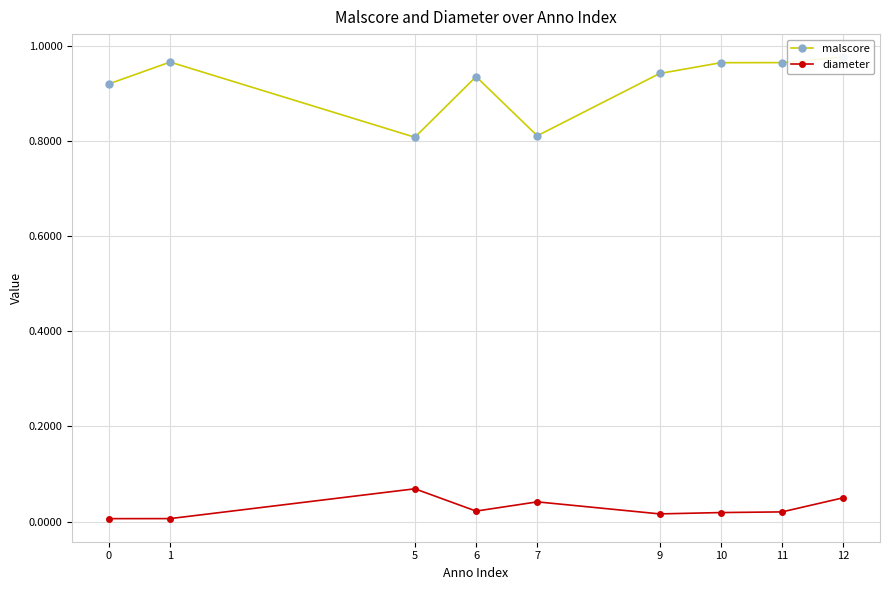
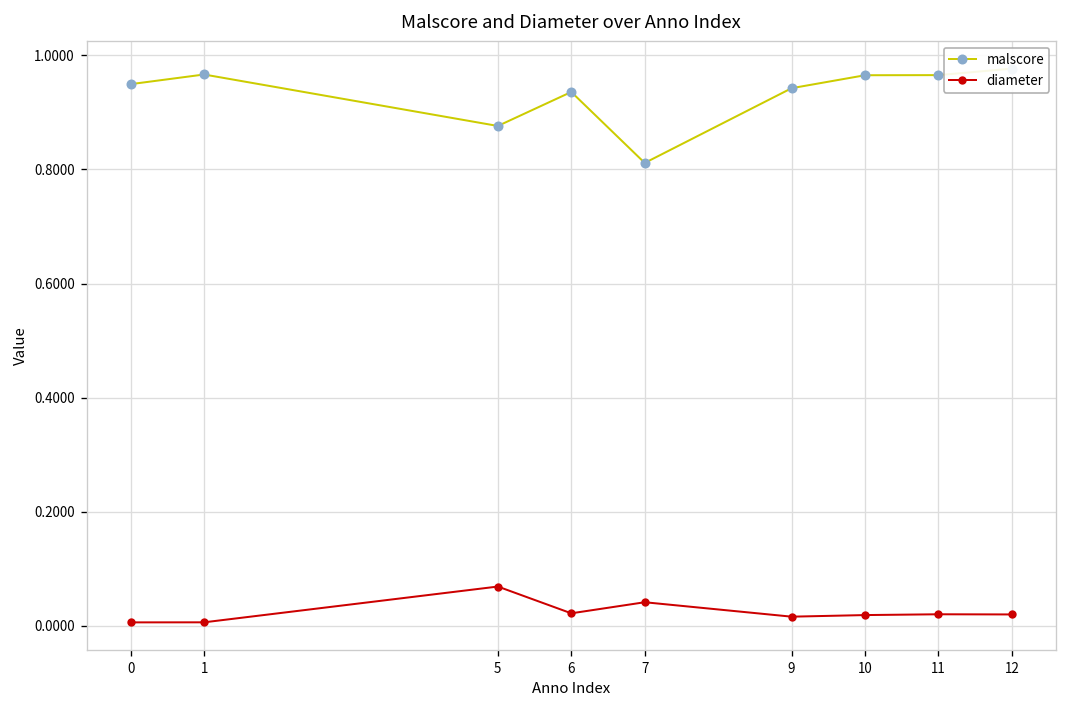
  {
    "malscore": {
-     "0": 0.92,
+     "0": 0.95,
      "1": 0.97,
-     "5": 0.81,
+     "5": 0.88,
      "6": 0.94,
      "7": 0.81,
      "9": 0.94,
      "10": 0.97,
      "11": 0.97
    },
    "diameter": {
      "0": 0.01,
      "1": 0.01,
      "5": 0.07,
      "6": 0.02,
      "7": 0.04,
      "9": 0.02,
      "10": 0.02,
      "11": 0.02,
-     "12": 0.05
+     "12": 0.02
    }
  }
